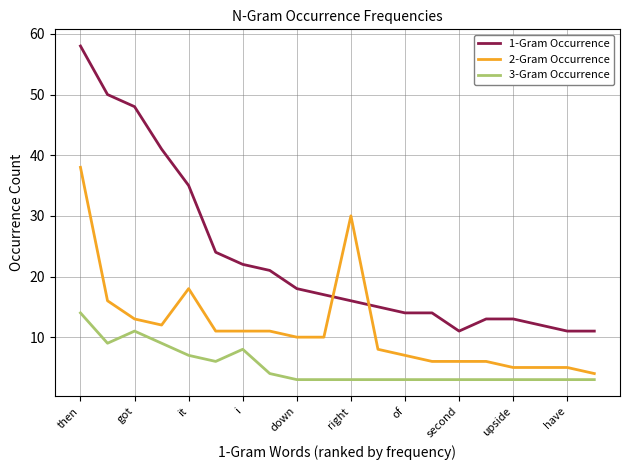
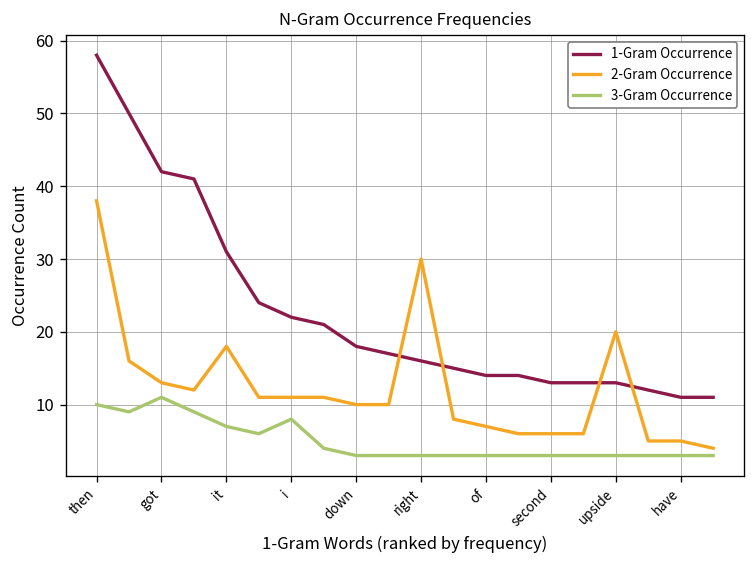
  {
    "1-Gram Occurrence": {
      "then": 58,
-     "got": 48,
-     "it": 35,
+     "got": 42,
+     "it": 31,
      "i": 22,
      "down": 18,
      "right": 16,
      "of": 14,
-     "second": 11,
+     "second": 13,
      "upside": 13,
      "have": 11
    },
    "2-Gram Occurrence": {
      "then": 38,
      "got": 13,
      "it": 18,
      "i": 11,
      "down": 10,
      "right": 30,
      "of": 7,
      "second": 6,
-     "upside": 5,
+     "upside": 20,
      "have": 5
    },
    "3-Gram Occurrence": {
-     "then": 14,
+     "then": 10,
      "got": 11,
      "it": 7,
      "i": 8,
      "down": 3,
      "right": 3,
      "of": 3,
      "second": 3,
      "upside": 3,
      "have": 3
    }
  }
